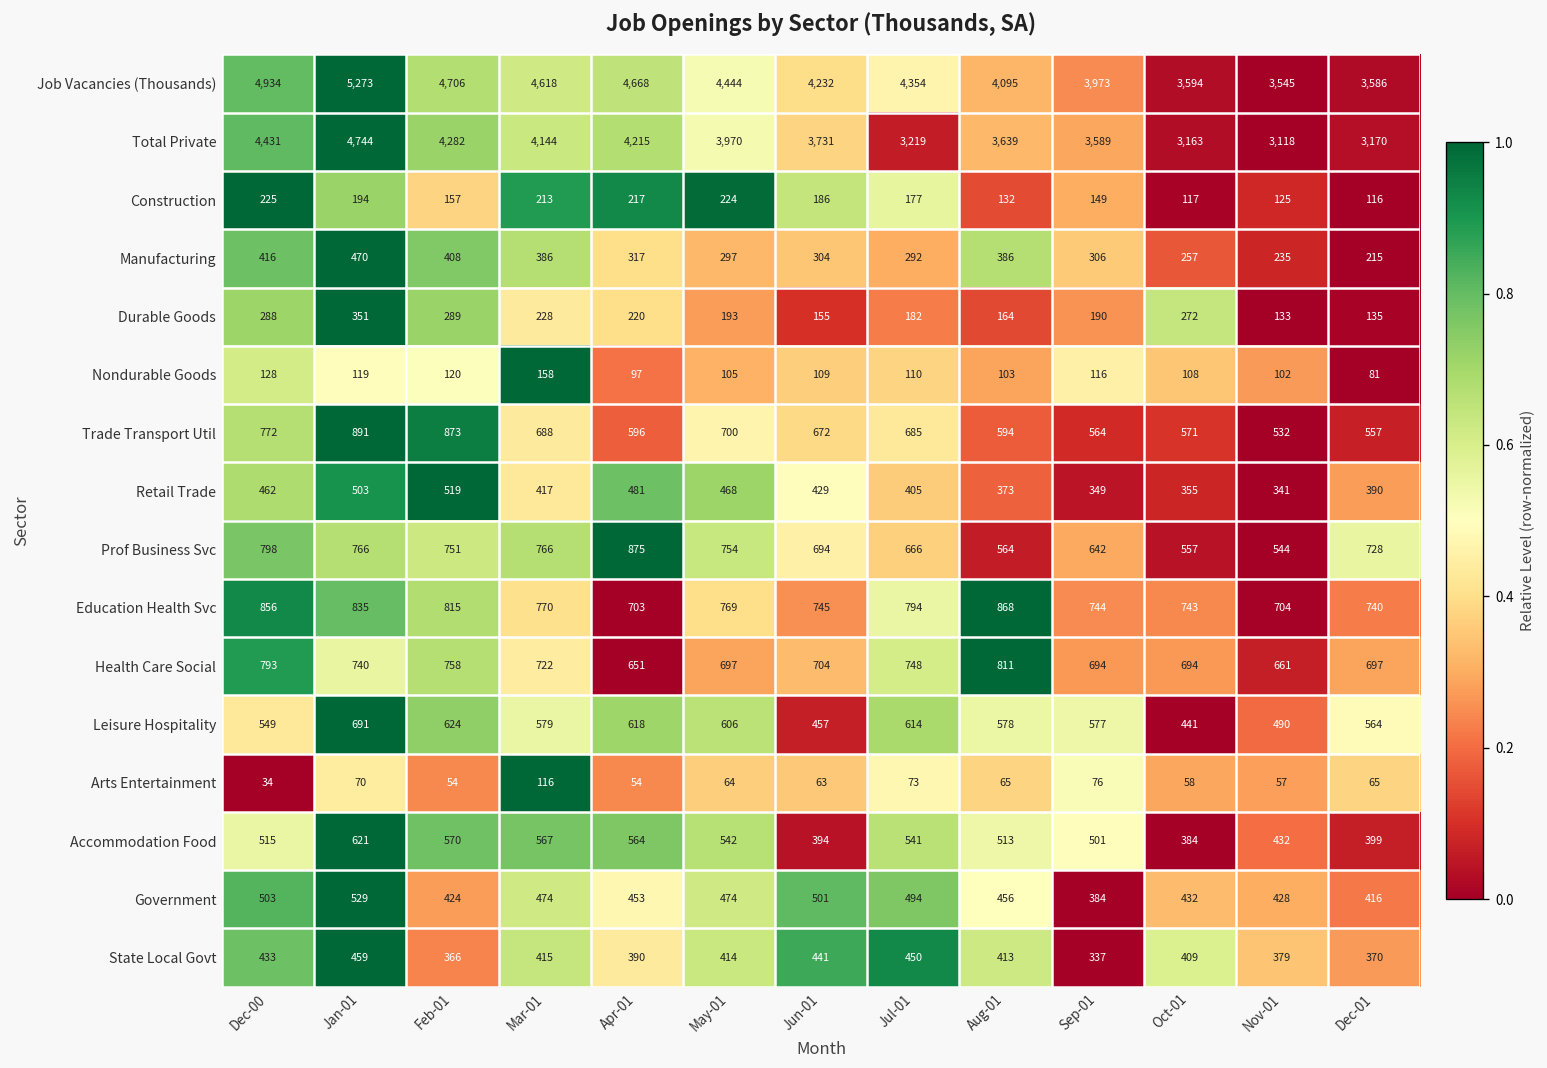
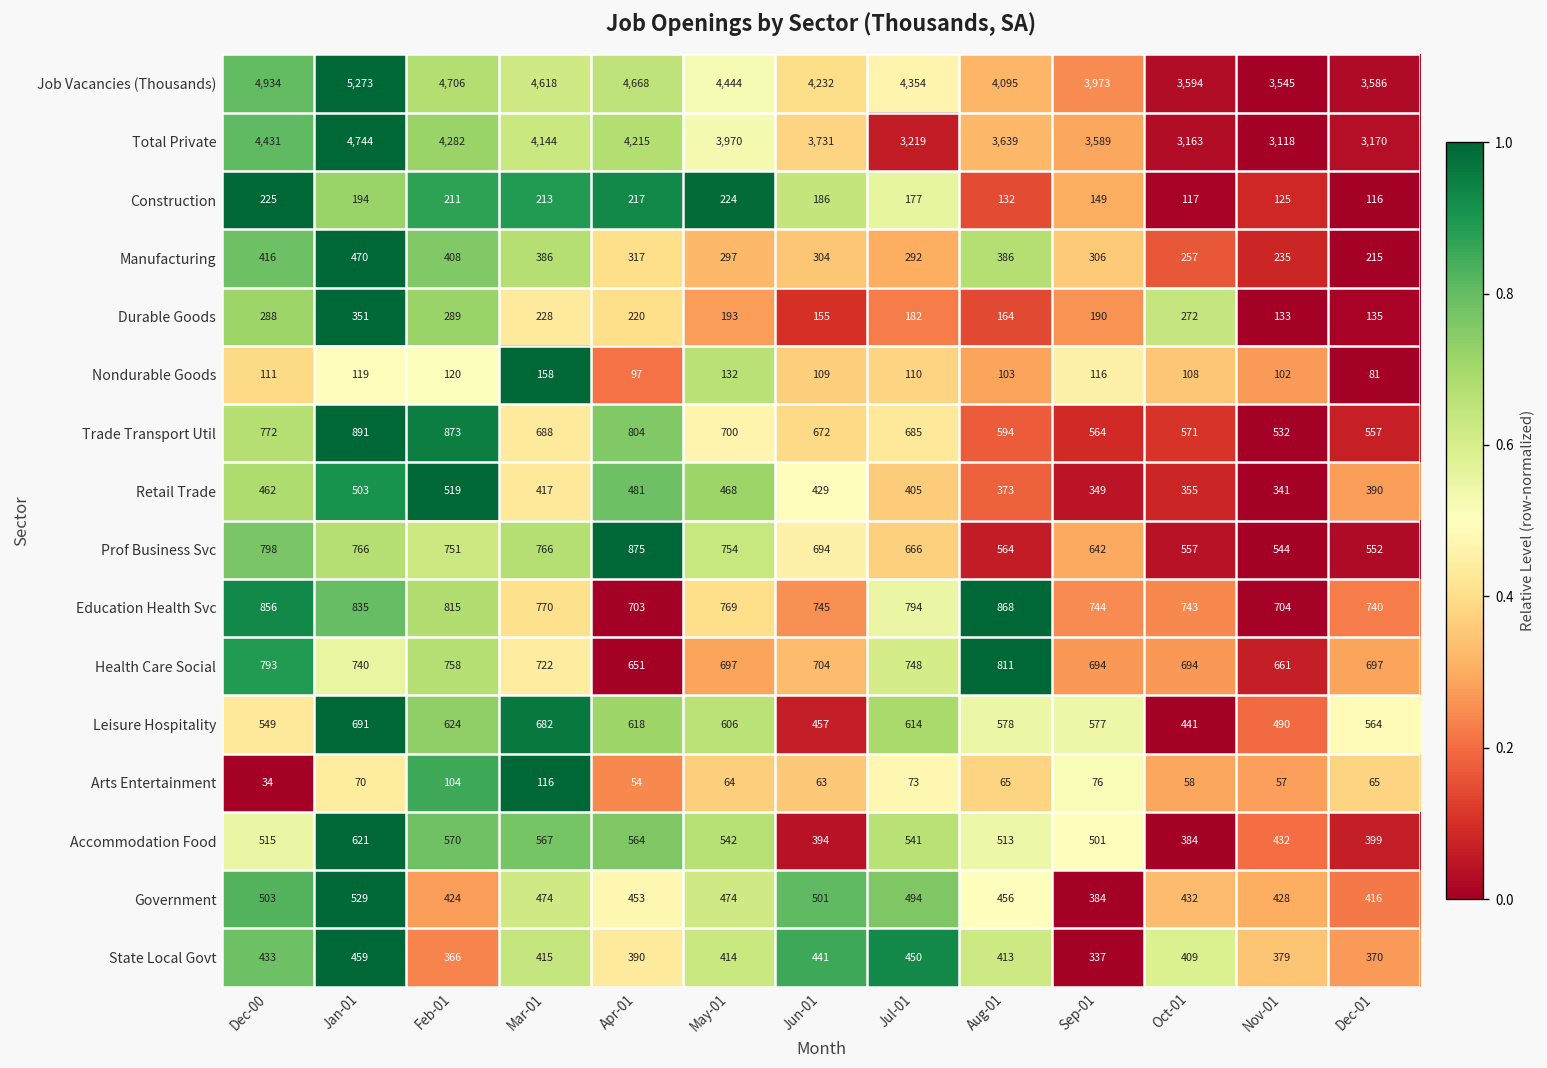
  {
    "Construction": {
      "Dec-00": 225,
      "Jan-01": 194,
-     "Feb-01": 157,
+     "Feb-01": 211,
      "Mar-01": 213,
      "Apr-01": 217,
      "May-01": 224,
      "Jun-01": 186,
      "Jul-01": 177,
      "Aug-01": 132,
      "Sep-01": 149,
      "Oct-01": 117,
      "Nov-01": 125,
      "Dec-01": 116
    },
    "Nondurable Goods": {
-     "Dec-00": 128,
+     "Dec-00": 111,
      "Jan-01": 119,
      "Feb-01": 120,
      "Mar-01": 158,
      "Apr-01": 97,
-     "May-01": 105,
+     "May-01": 132,
      "Jun-01": 109,
      "Jul-01": 110,
      "Aug-01": 103,
      "Sep-01": 116,
      "Oct-01": 108,
      "Nov-01": 102,
      "Dec-01": 81
    },
    "Trade Transport Util": {
      "Dec-00": 772,
      "Jan-01": 891,
      "Feb-01": 873,
      "Mar-01": 688,
-     "Apr-01": 596,
+     "Apr-01": 804,
      "May-01": 700,
      "Jun-01": 672,
      "Jul-01": 685,
      "Aug-01": 594,
      "Sep-01": 564,
      "Oct-01": 571,
      "Nov-01": 532,
      "Dec-01": 557
    },
    "Prof Business Svc": {
      "Dec-00": 798,
      "Jan-01": 766,
      "Feb-01": 751,
      "Mar-01": 766,
      "Apr-01": 875,
      "May-01": 754,
      "Jun-01": 694,
      "Jul-01": 666,
      "Aug-01": 564,
      "Sep-01": 642,
      "Oct-01": 557,
      "Nov-01": 544,
-     "Dec-01": 728
+     "Dec-01": 552
    },
    "Leisure Hospitality": {
      "Dec-00": 549,
      "Jan-01": 691,
      "Feb-01": 624,
-     "Mar-01": 579,
+     "Mar-01": 682,
      "Apr-01": 618,
      "May-01": 606,
      "Jun-01": 457,
      "Jul-01": 614,
      "Aug-01": 578,
      "Sep-01": 577,
      "Oct-01": 441,
      "Nov-01": 490,
      "Dec-01": 564
    },
    "Arts Entertainment": {
      "Dec-00": 34,
      "Jan-01": 70,
-     "Feb-01": 54,
+     "Feb-01": 104,
      "Mar-01": 116,
      "Apr-01": 54,
      "May-01": 64,
      "Jun-01": 63,
      "Jul-01": 73,
      "Aug-01": 65,
      "Sep-01": 76,
      "Oct-01": 58,
      "Nov-01": 57,
      "Dec-01": 65
    }
  }
